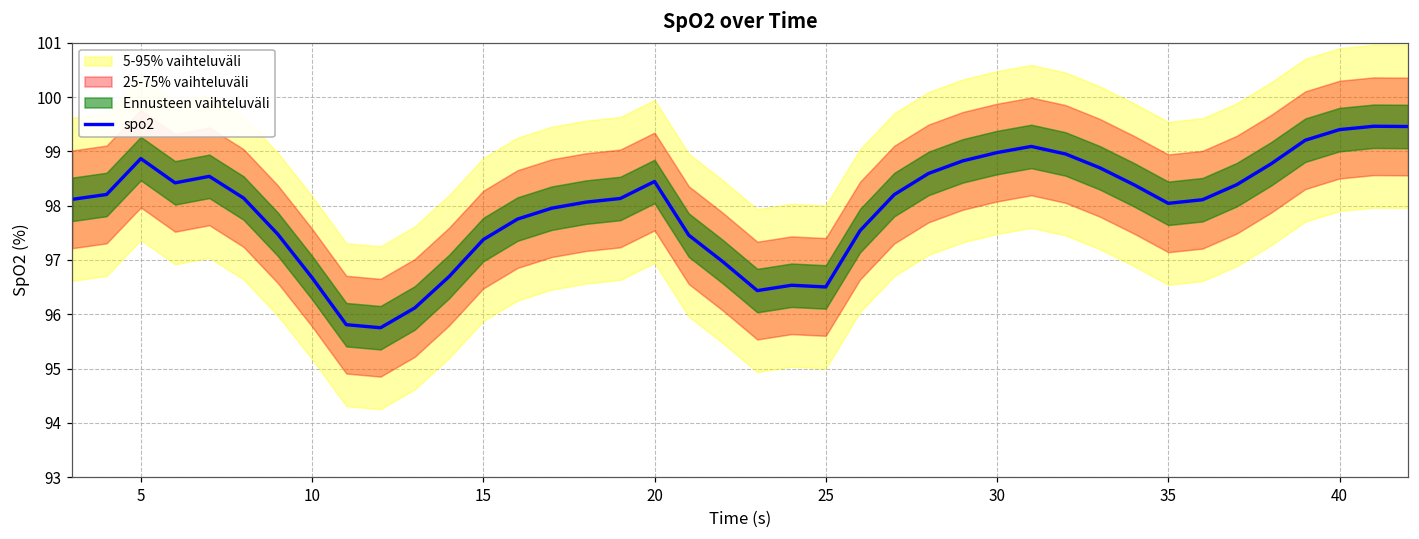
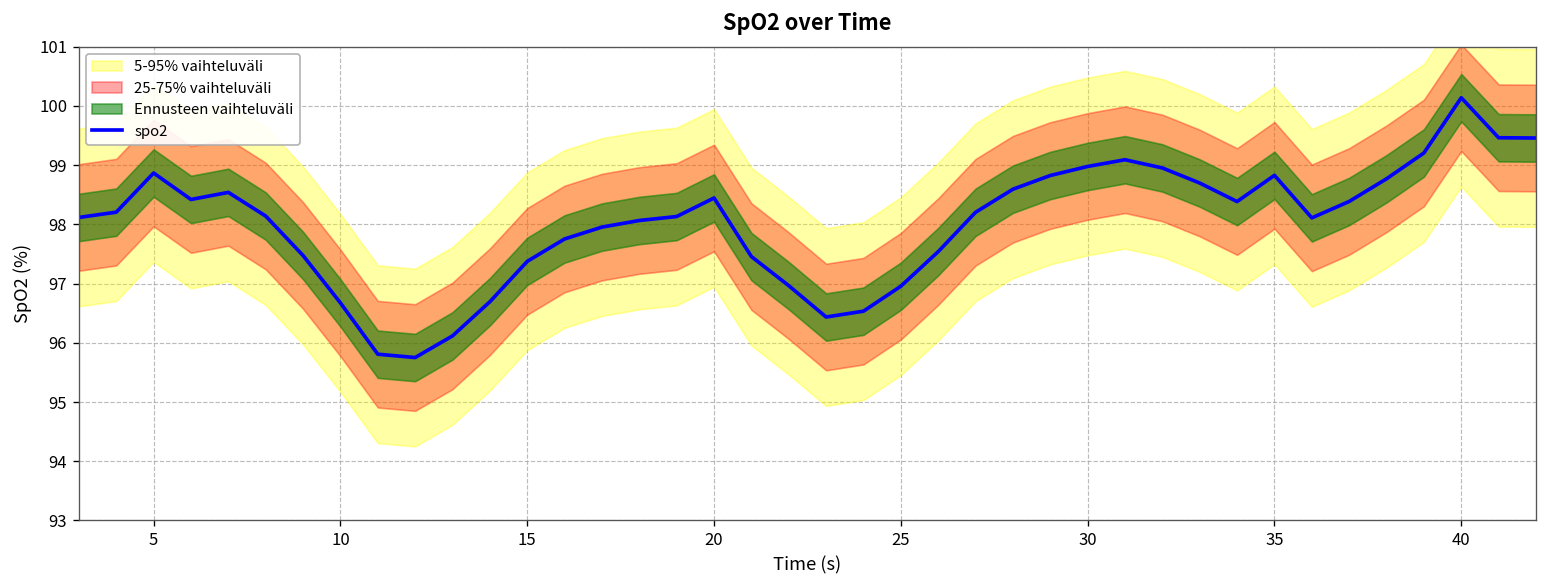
  {
    "spo2": {
      "5": 98.9,
      "10": 96.7,
      "15": 97.4,
      "20": 98.4,
-     "25": 96.5,
+     "25": 97.0,
      "30": 99.0,
-     "35": 98.0,
-     "40": 99.4
+     "35": 98.8,
+     "40": 100.1
    }
  }
